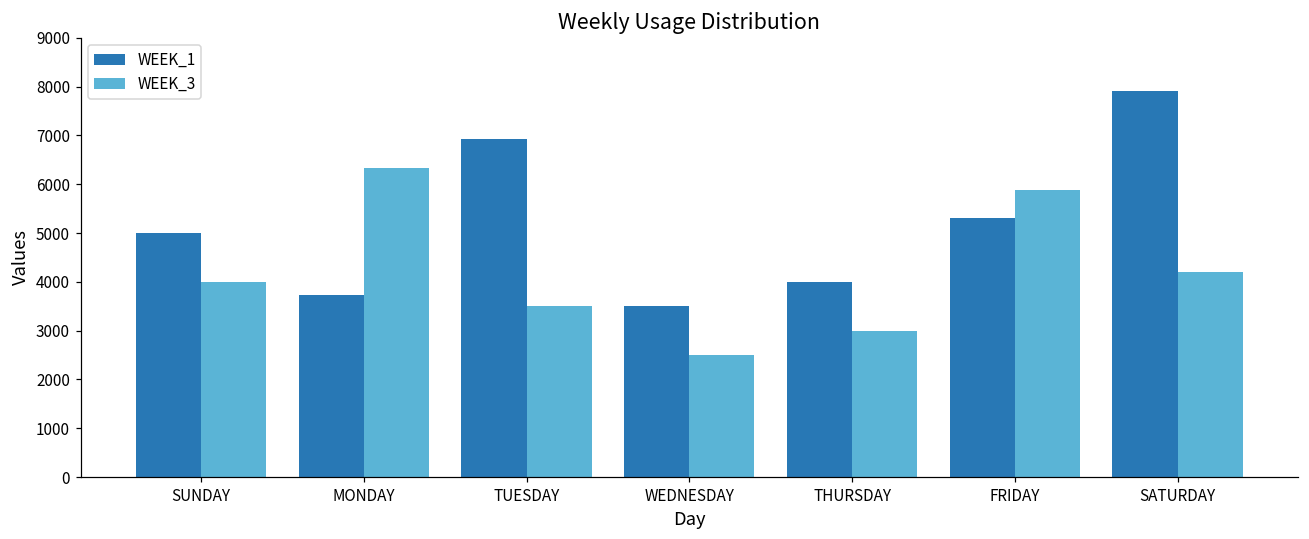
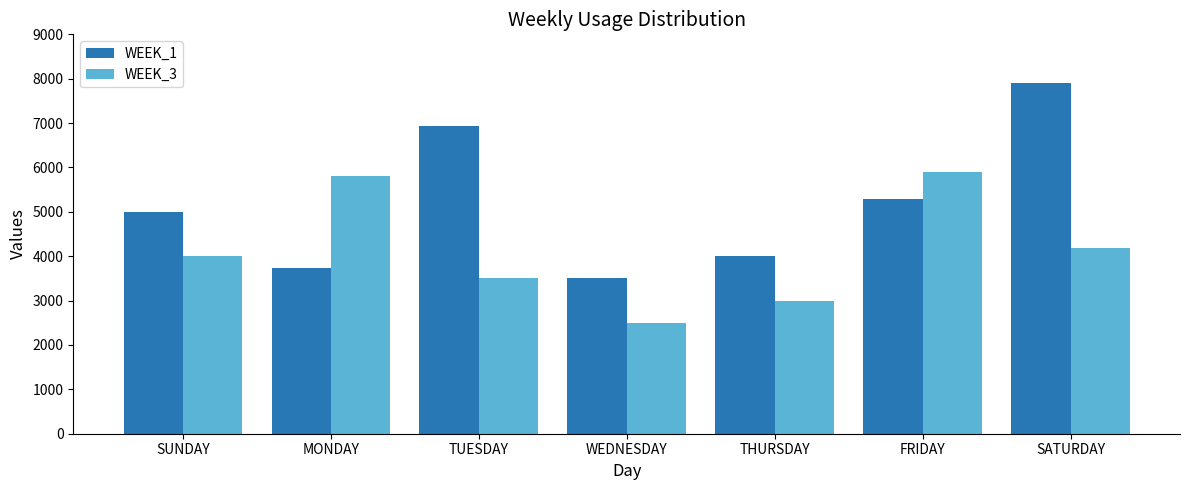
  {
    "WEEK_1": {
      "SUNDAY": 5000,
      "MONDAY": 3700,
      "TUESDAY": 6900,
      "WEDNESDAY": 3500,
      "THURSDAY": 4000,
      "FRIDAY": 5300,
      "SATURDAY": 7900
    },
    "WEEK_3": {
      "SUNDAY": 4000,
-     "MONDAY": 6300,
+     "MONDAY": 5800,
      "TUESDAY": 3500,
      "WEDNESDAY": 2500,
      "THURSDAY": 3000,
      "FRIDAY": 5900,
      "SATURDAY": 4200
    }
  }
